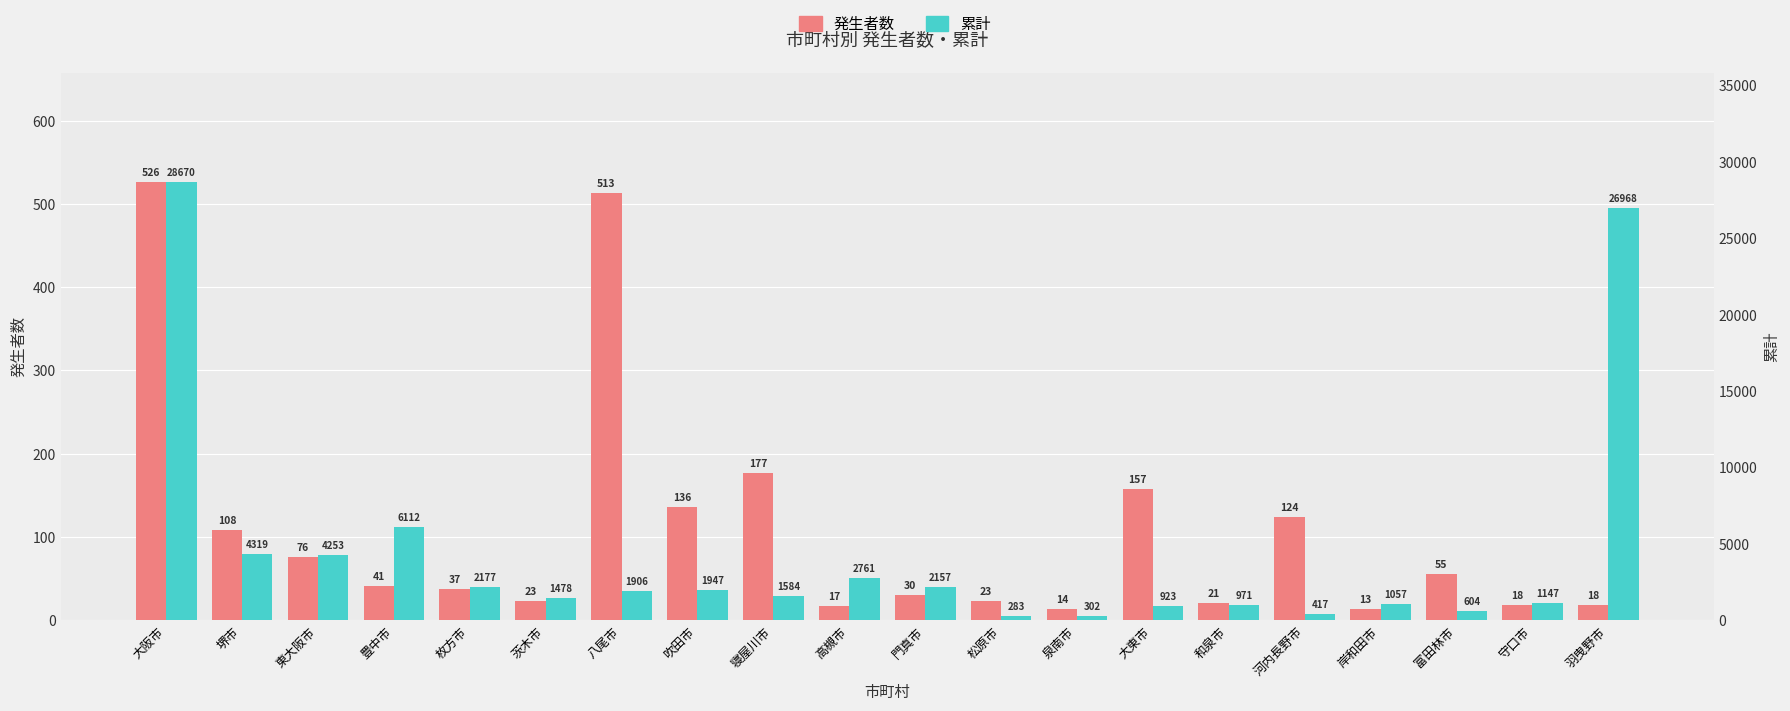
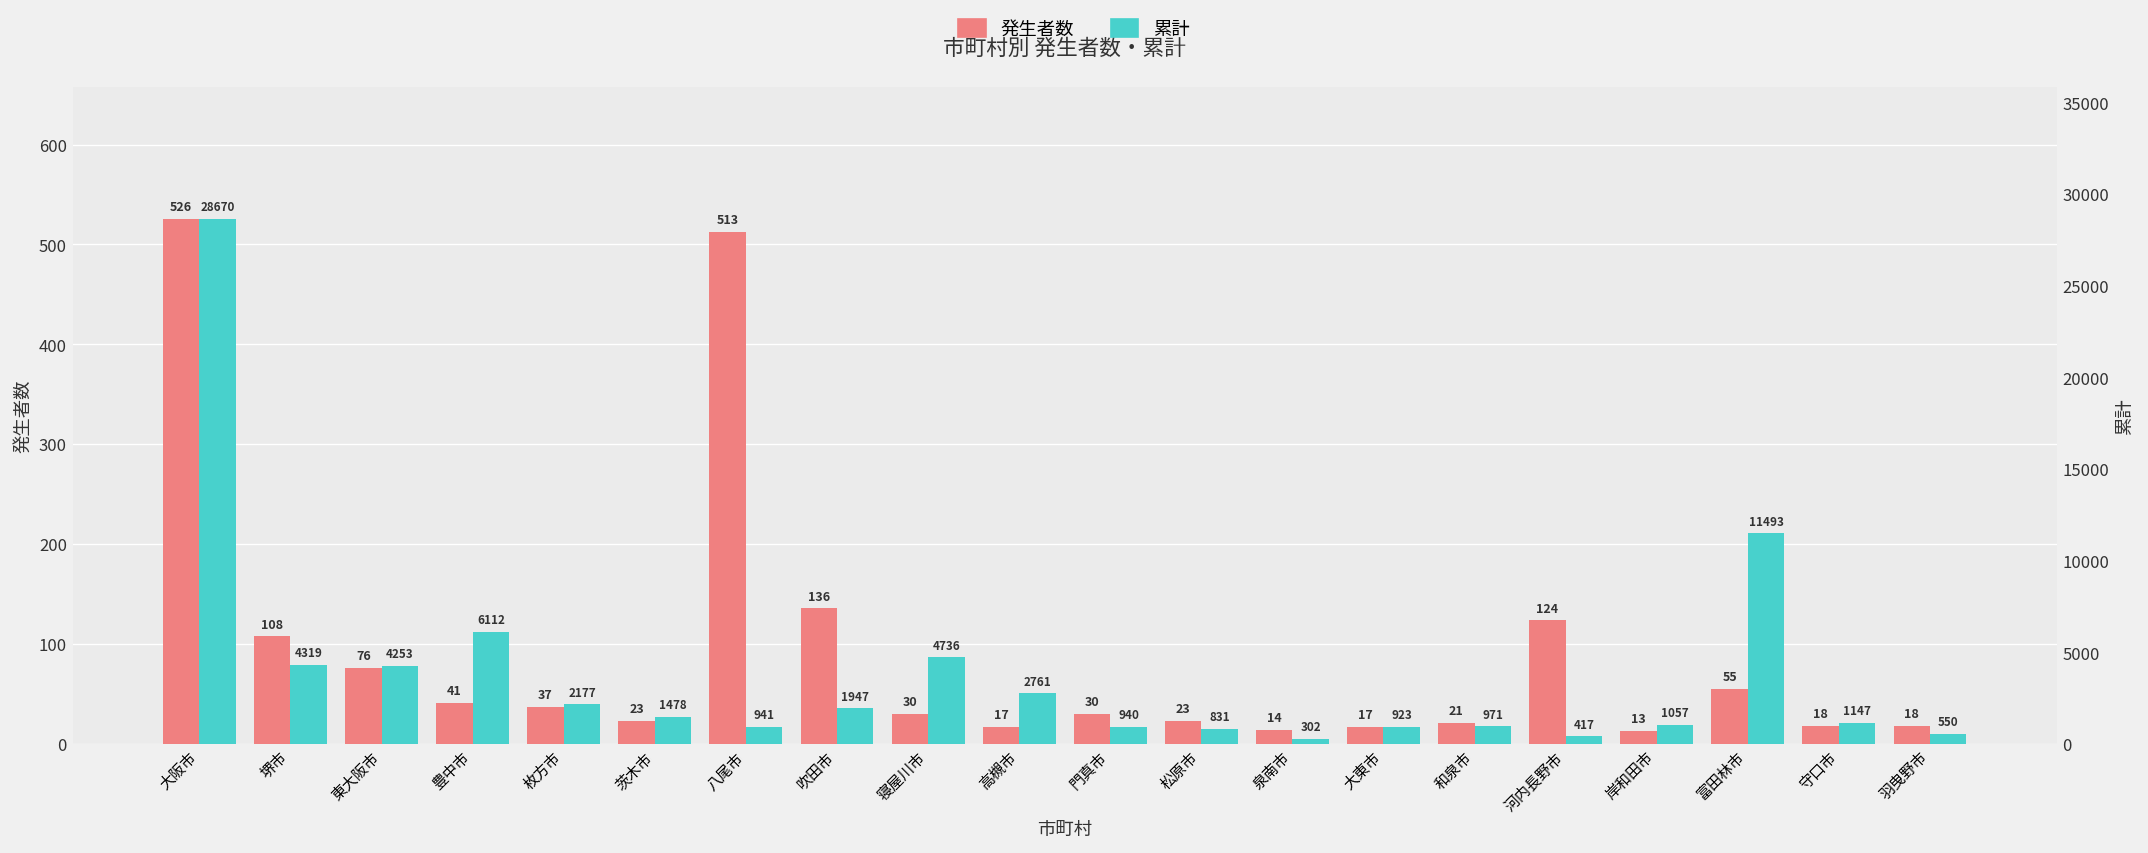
  {
    "発生者数": {
      "大阪市": 526,
      "堺市": 108,
      "東大阪市": 76,
      "豊中市": 41,
      "枚方市": 37,
      "茨木市": 23,
      "八尾市": 513,
      "吹田市": 136,
-     "寝屋川市": 177,
+     "寝屋川市": 30,
      "高槻市": 17,
      "門真市": 30,
      "松原市": 23,
      "泉南市": 14,
-     "大東市": 157,
+     "大東市": 17,
      "和泉市": 21,
      "河内長野市": 124,
      "岸和田市": 13,
      "富田林市": 55,
      "守口市": 18,
      "羽曳野市": 18
    },
    "累計": {
      "大阪市": 28670,
      "堺市": 4319,
      "東大阪市": 4253,
      "豊中市": 6112,
      "枚方市": 2177,
      "茨木市": 1478,
-     "八尾市": 1906,
+     "八尾市": 941,
      "吹田市": 1947,
-     "寝屋川市": 1584,
+     "寝屋川市": 4736,
      "高槻市": 2761,
-     "門真市": 2157,
-     "松原市": 283,
+     "門真市": 940,
+     "松原市": 831,
      "泉南市": 302,
      "大東市": 923,
      "和泉市": 971,
      "河内長野市": 417,
      "岸和田市": 1057,
-     "富田林市": 604,
+     "富田林市": 11493,
      "守口市": 1147,
-     "羽曳野市": 26968
+     "羽曳野市": 550
    }
  }
